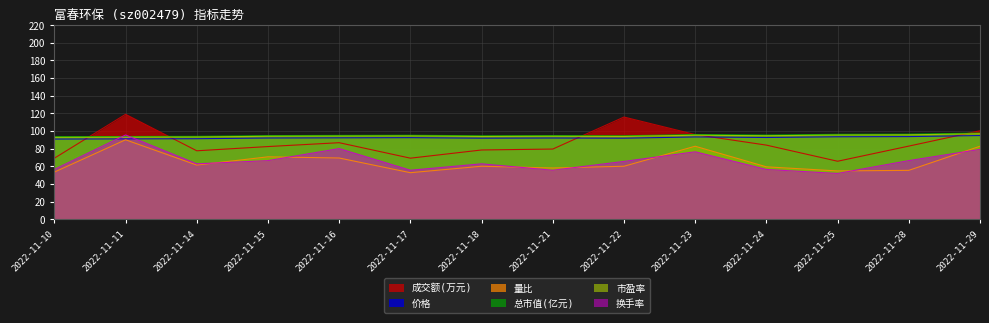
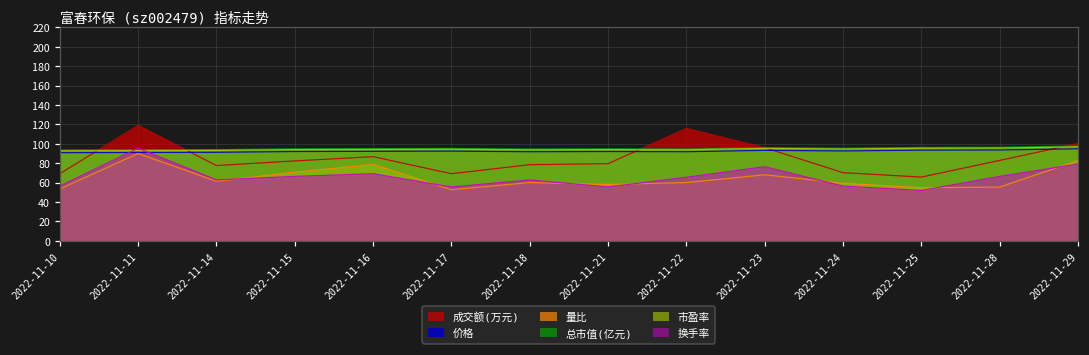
  {
    "成交额(万元)": {
      "2022-11-10": 70,
      "2022-11-11": 120,
      "2022-11-14": 80,
      "2022-11-15": 80,
      "2022-11-16": 90,
      "2022-11-17": 70,
      "2022-11-18": 80,
      "2022-11-21": 80,
      "2022-11-22": 120,
-     "2022-11-24": 80,
+     "2022-11-24": 70,
      "2022-11-25": 70,
      "2022-11-28": 80
    },
    "量比": {
      "2022-11-10": 50,
      "2022-11-15": 70,
-     "2022-11-16": 70,
+     "2022-11-16": 80,
      "2022-11-22": 60,
-     "2022-11-23": 80,
+     "2022-11-23": 70,
      "2022-11-24": 60,
      "2022-11-28": 60,
      "2022-11-29": 80
    },
    "换手率": {
      "2022-11-10": 60,
      "2022-11-15": 70,
-     "2022-11-16": 80,
+     "2022-11-16": 70,
      "2022-11-22": 70,
      "2022-11-23": 80,
      "2022-11-24": 60,
      "2022-11-28": 70,
      "2022-11-29": 80
    }
  }
